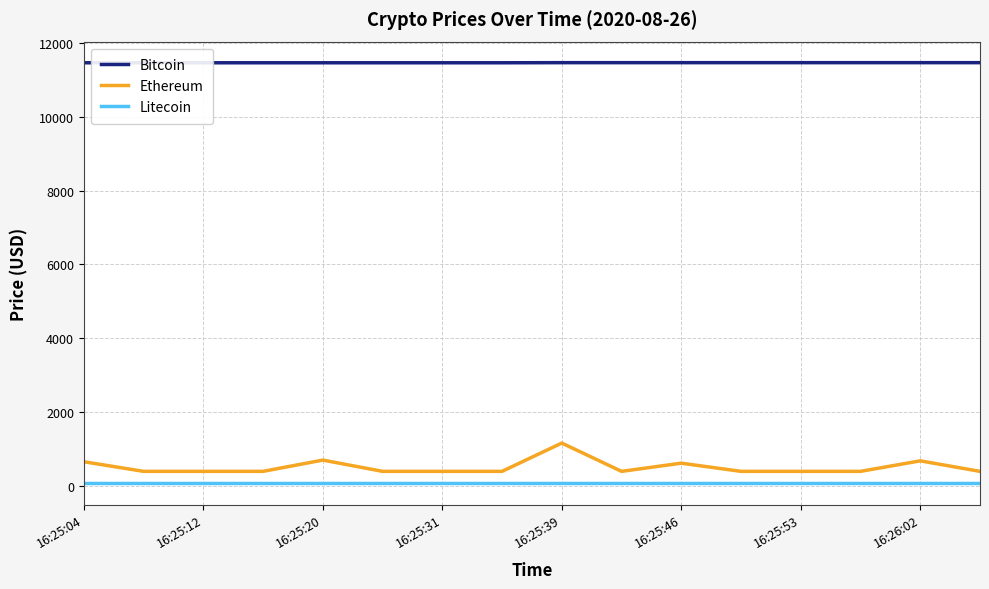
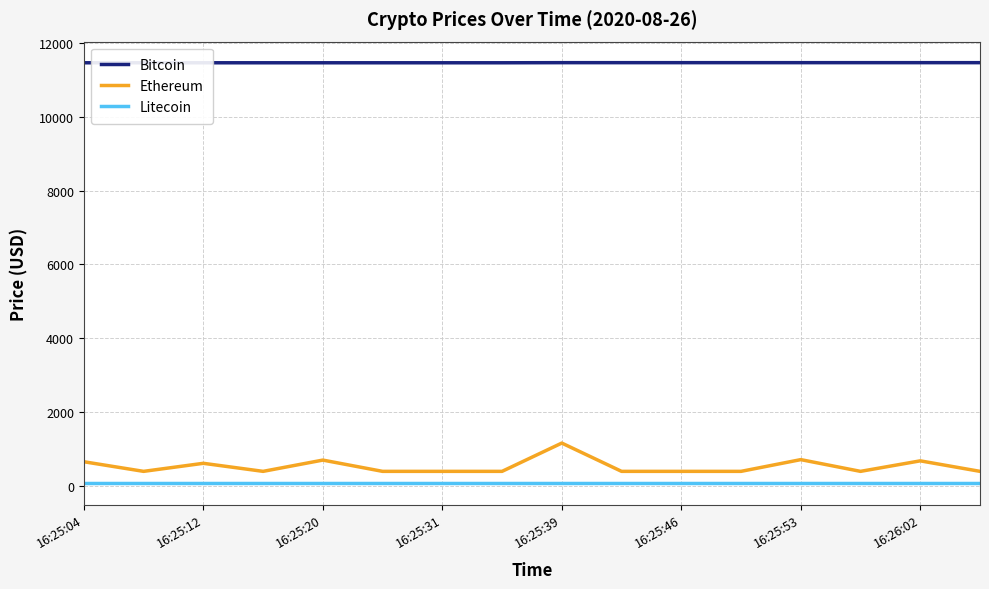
  {
    "Bitcoin": {
      "16:25:04": 11500,
      "16:25:20": 11500,
      "16:25:31": 11500,
      "16:25:39": 11500,
      "16:25:46": 11500,
      "16:25:53": 11500,
      "16:26:02": 11500
    },
    "Ethereum": {
      "16:25:04": 600,
-     "16:25:12": 400,
+     "16:25:12": 600,
      "16:25:20": 700,
      "16:25:31": 400,
      "16:25:39": 1200,
-     "16:25:46": 600,
-     "16:25:53": 400,
+     "16:25:46": 400,
+     "16:25:53": 700,
      "16:26:02": 700
    },
    "Litecoin": {
      "16:25:04": 100,
      "16:25:12": 100,
      "16:25:20": 100,
      "16:25:31": 100,
      "16:25:39": 100,
      "16:25:46": 100,
      "16:25:53": 100,
      "16:26:02": 100
    }
  }
